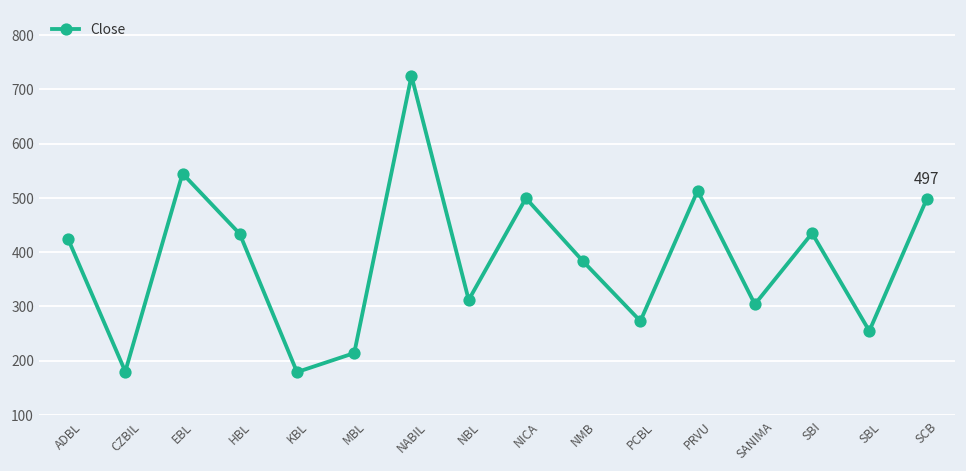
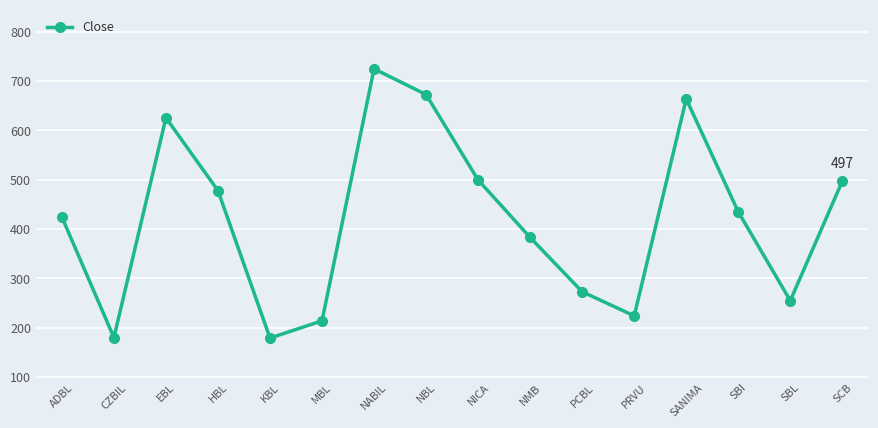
  {
    "ADBL": 420,
    "CZBIL": 180,
-   "EBL": 550,
-   "HBL": 430,
+   "EBL": 630,
+   "HBL": 480,
    "KBL": 180,
    "MBL": 210,
    "NABIL": 730,
-   "NBL": 310,
+   "NBL": 670,
    "NICA": 500,
    "NMB": 380,
    "PCBL": 270,
-   "PRVU": 510,
-   "SANIMA": 300,
+   "PRVU": 220,
+   "SANIMA": 660,
    "SBI": 440,
    "SBL": 250
  }
